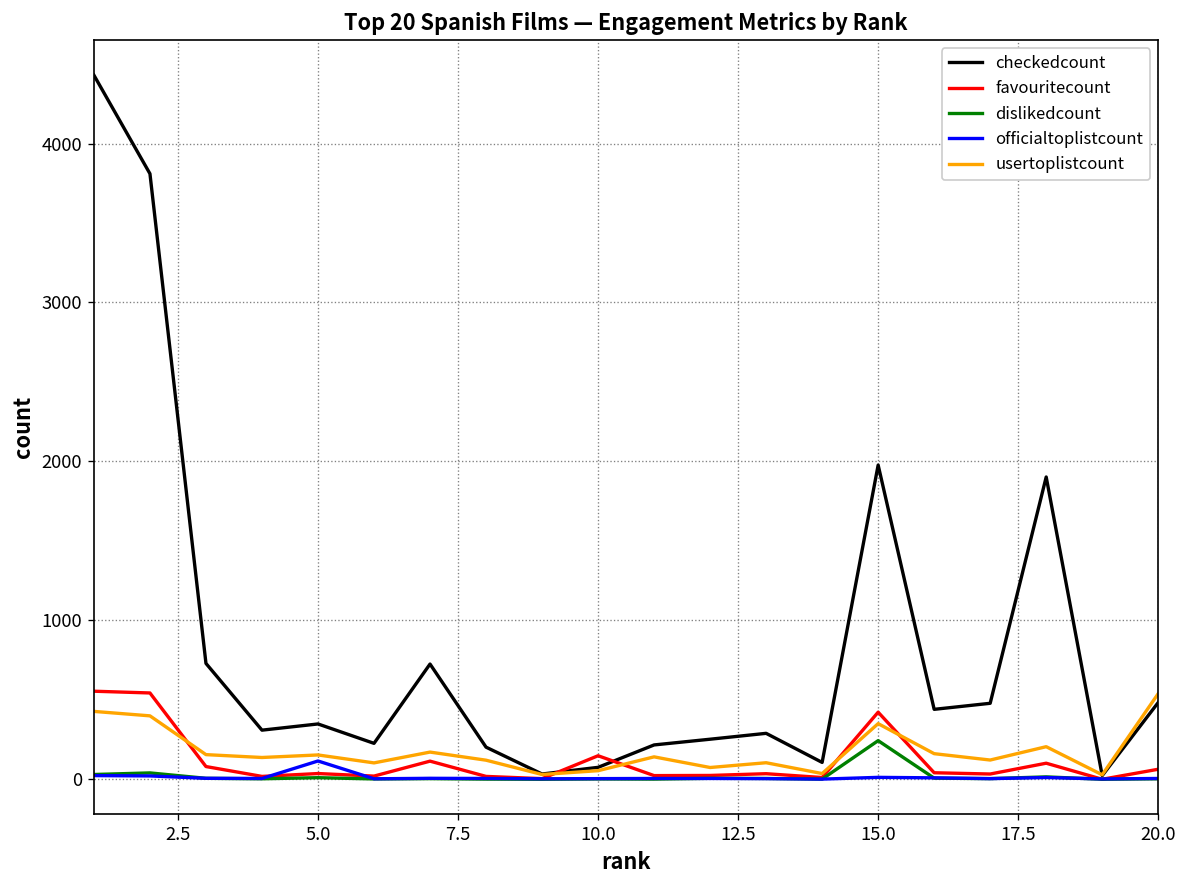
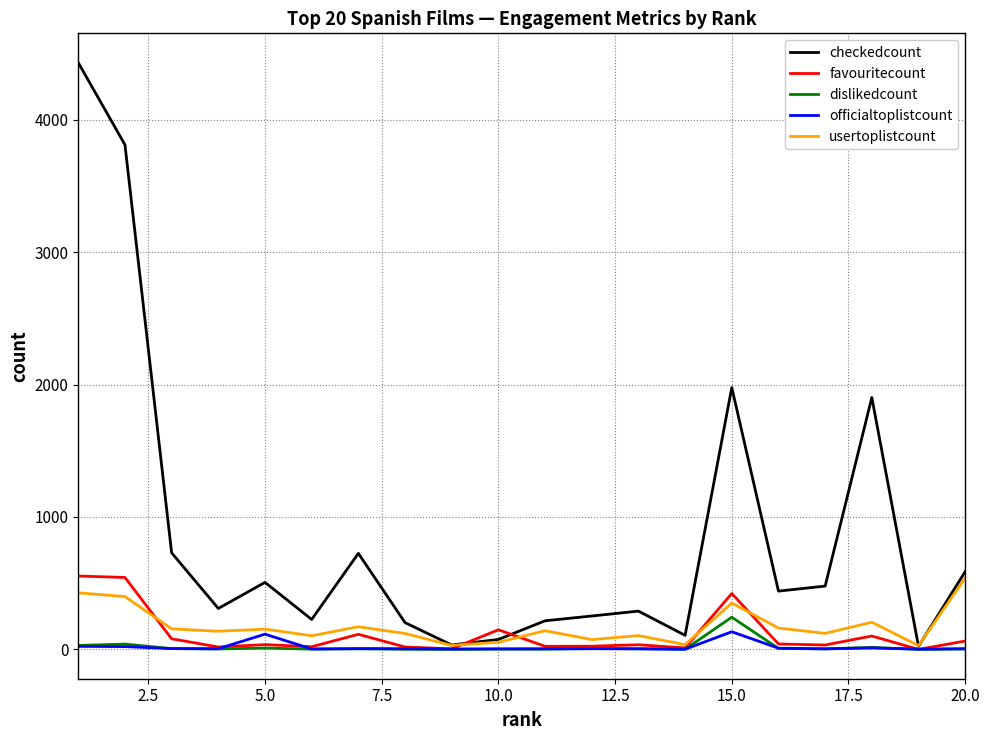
  {
    "checkedcount": {
-     "5.0": 350,
+     "5.0": 510,
      "10.0": 80,
      "15.0": 1980,
-     "20.0": 480
+     "20.0": 590
    },
    "favouritecount": {
      "5.0": 40,
      "10.0": 150,
      "15.0": 420,
      "20.0": 60
    },
    "dislikedcount": {
      "5.0": 10,
      "15.0": 240
    },
    "officialtoplistcount": {
      "5.0": 120,
-     "15.0": 10
+     "15.0": 130
    },
    "usertoplistcount": {
      "5.0": 150,
      "10.0": 50,
      "15.0": 350,
      "20.0": 540
    }
  }
